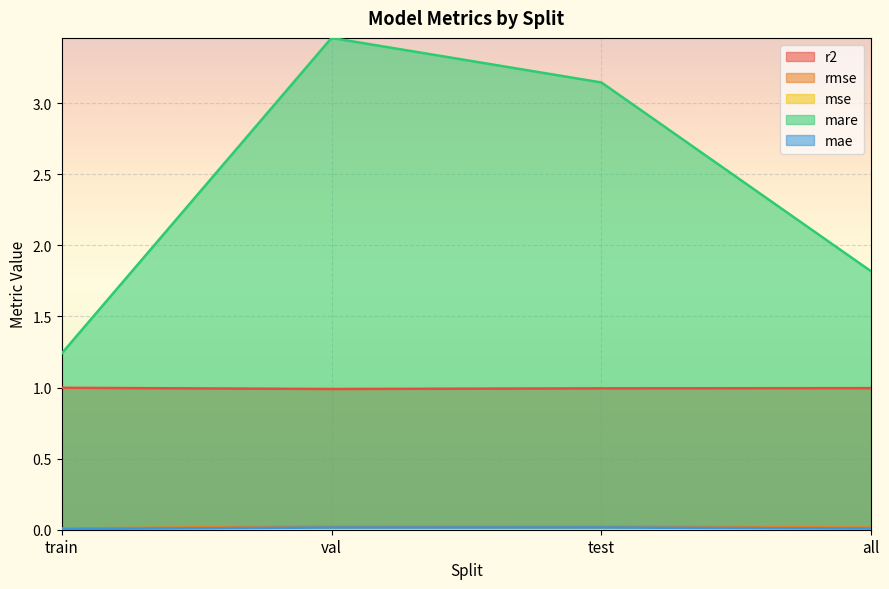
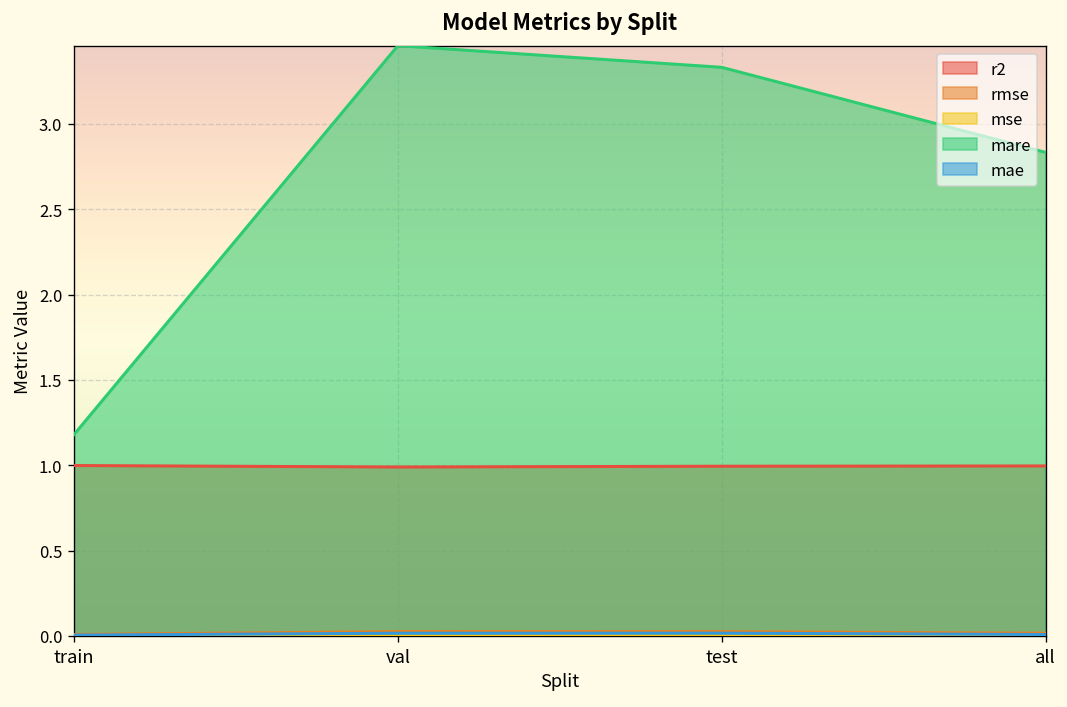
  {
    "mare": {
-     "train": 1.24,
+     "train": 1.18,
      "val": 3.46,
-     "test": 3.15,
-     "all": 1.82
+     "test": 3.33,
+     "all": 2.83
    }
  }
